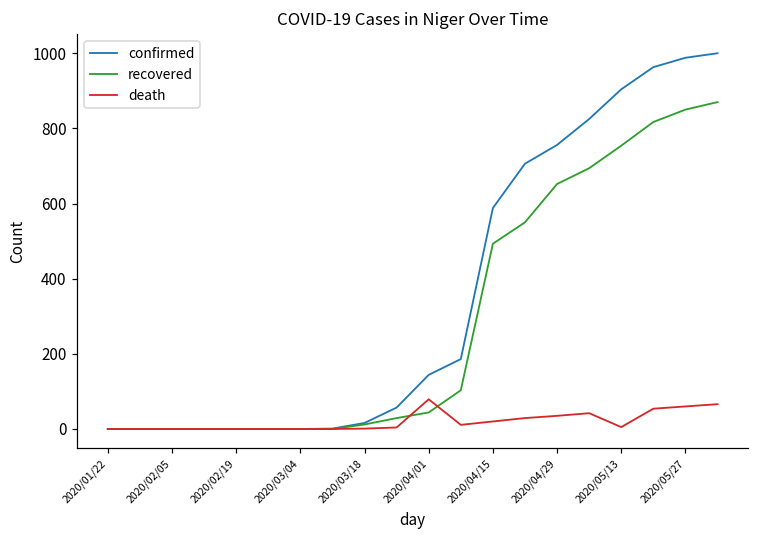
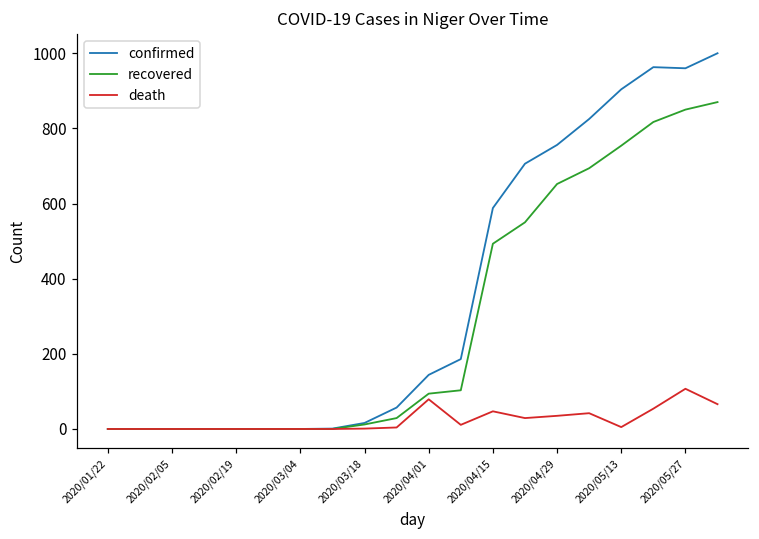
  {
    "confirmed": {
      "2020/04/01": 140,
      "2020/04/15": 590,
      "2020/04/29": 760,
      "2020/05/13": 900,
-     "2020/05/27": 990
+     "2020/05/27": 960
    },
    "recovered": {
-     "2020/04/01": 40,
+     "2020/04/01": 90,
      "2020/04/15": 490,
      "2020/04/29": 650,
      "2020/05/13": 750,
      "2020/05/27": 850
    },
    "death": {
      "2020/03/18": 0,
      "2020/04/01": 80,
-     "2020/04/15": 20,
+     "2020/04/15": 50,
      "2020/04/29": 40,
      "2020/05/13": 10,
-     "2020/05/27": 60
+     "2020/05/27": 110
    }
  }
